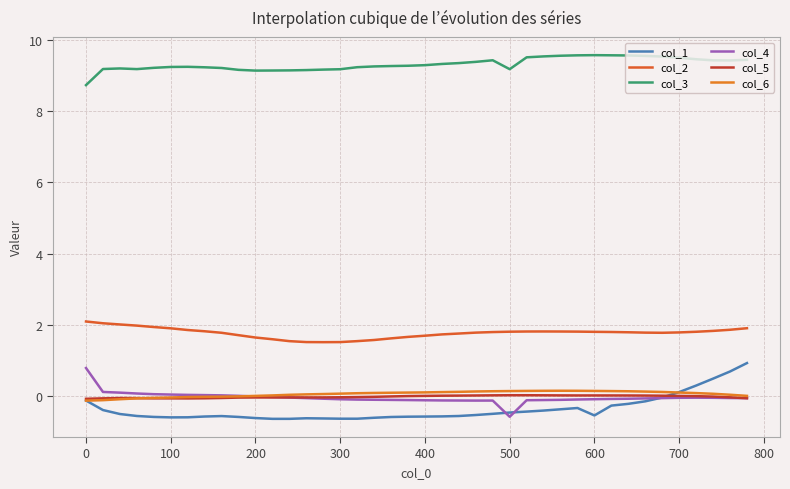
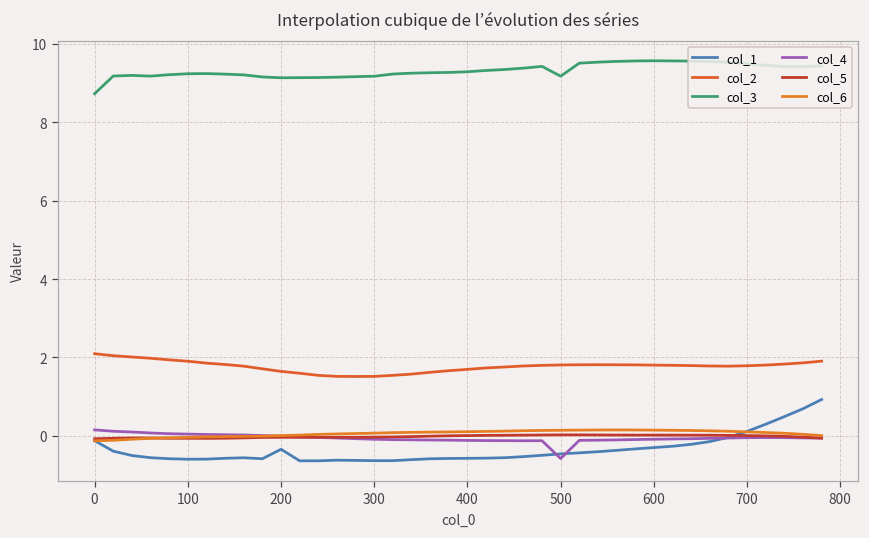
  {
    "col_1": {
      "100": -0.6,
-     "200": -0.6,
+     "200": -0.3,
      "300": -0.6,
      "400": -0.6,
      "500": -0.5,
-     "600": -0.5
+     "600": -0.3
    },
    "col_3": {
      "0": 8.7,
      "100": 9.2,
      "200": 9.1,
      "300": 9.2,
      "400": 9.3,
      "500": 9.2,
      "600": 9.6
    },
    "col_4": {
-     "0": 0.8,
+     "0": 0.2,
      "100": 0.0,
      "400": -0.1,
      "500": -0.6,
      "600": -0.1
    }
  }
